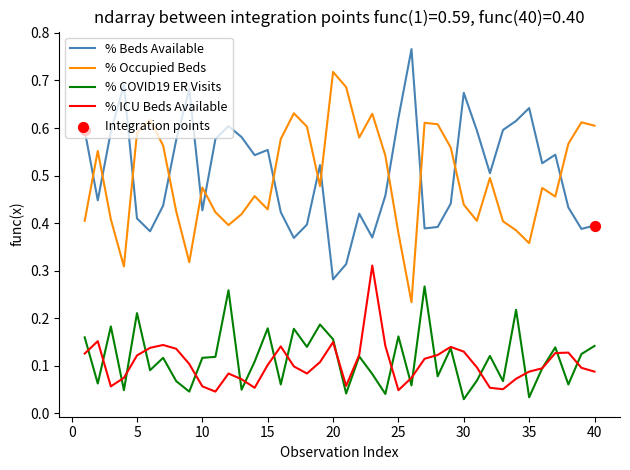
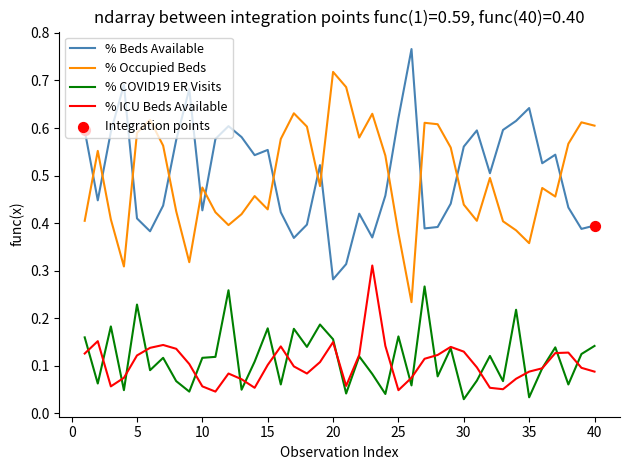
  {
    "% Beds Available": {
      "5": 0.41,
      "10": 0.43,
      "15": 0.55,
      "20": 0.28,
      "25": 0.62,
-     "30": 0.67,
+     "30": 0.56,
      "35": 0.64
    },
    "% Occupied Beds": {
      "10": 0.48,
      "15": 0.43,
      "20": 0.72,
      "25": 0.38,
      "30": 0.44,
      "35": 0.36,
      "40": 0.61
    },
    "% COVID19 ER Visits": {
-     "5": 0.21,
+     "5": 0.23,
      "10": 0.12,
      "15": 0.18,
      "20": 0.16,
      "25": 0.16,
      "30": 0.03,
      "35": 0.03,
      "40": 0.14
    }
  }
